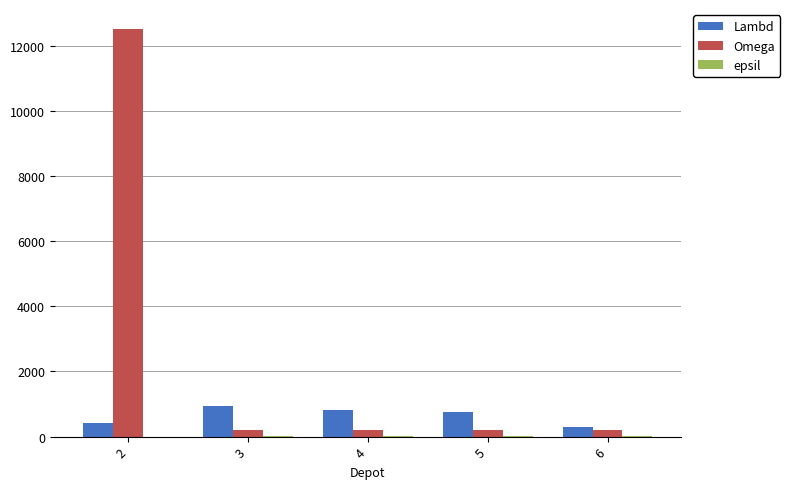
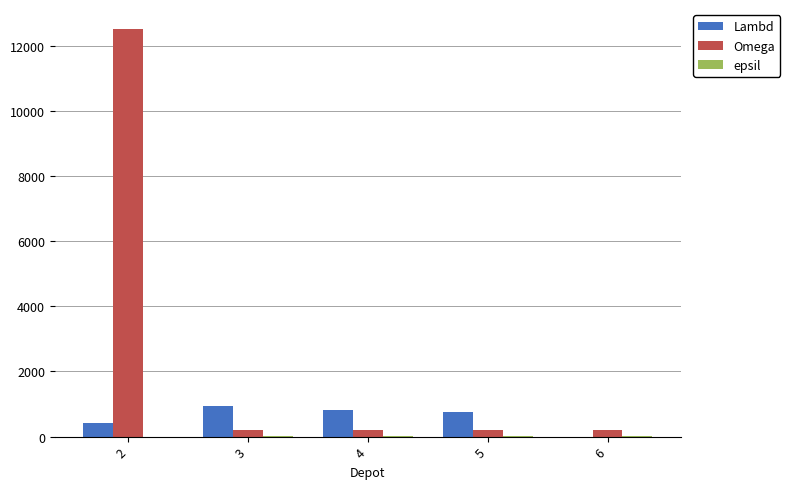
  {
    "Lambd": {
      "2": 400,
      "3": 900,
      "4": 800,
      "5": 800,
-     "6": 300
+     "6": 0
    },
    "Omega": {
      "2": 12500,
      "3": 200,
      "4": 200,
      "5": 200,
      "6": 200
    },
    "epsil": {
      "2": 0
    }
  }
